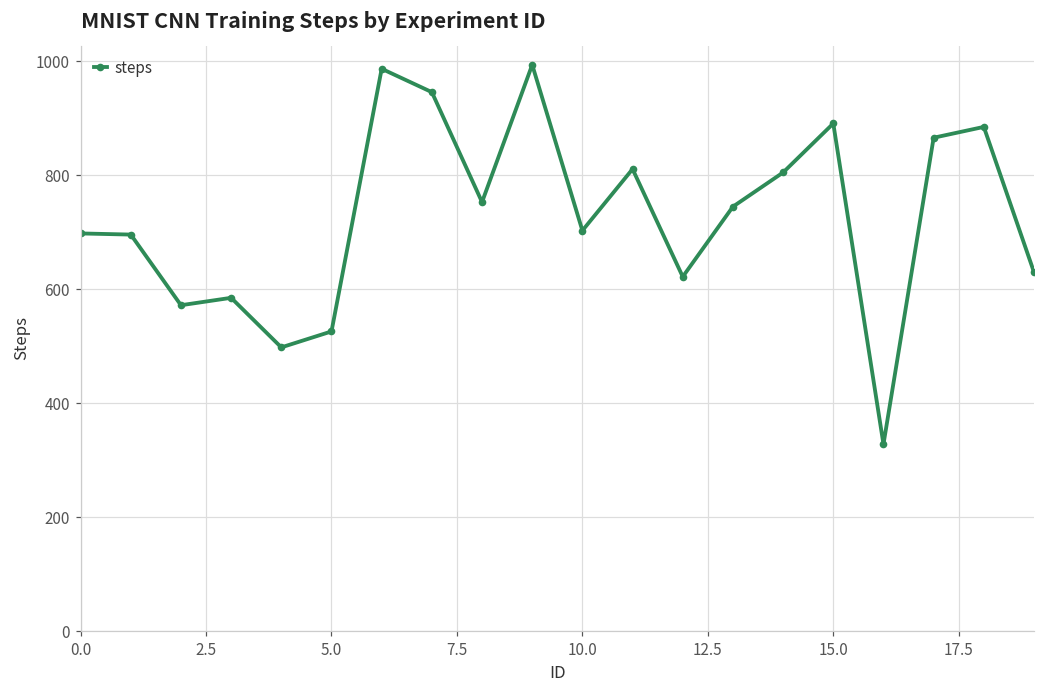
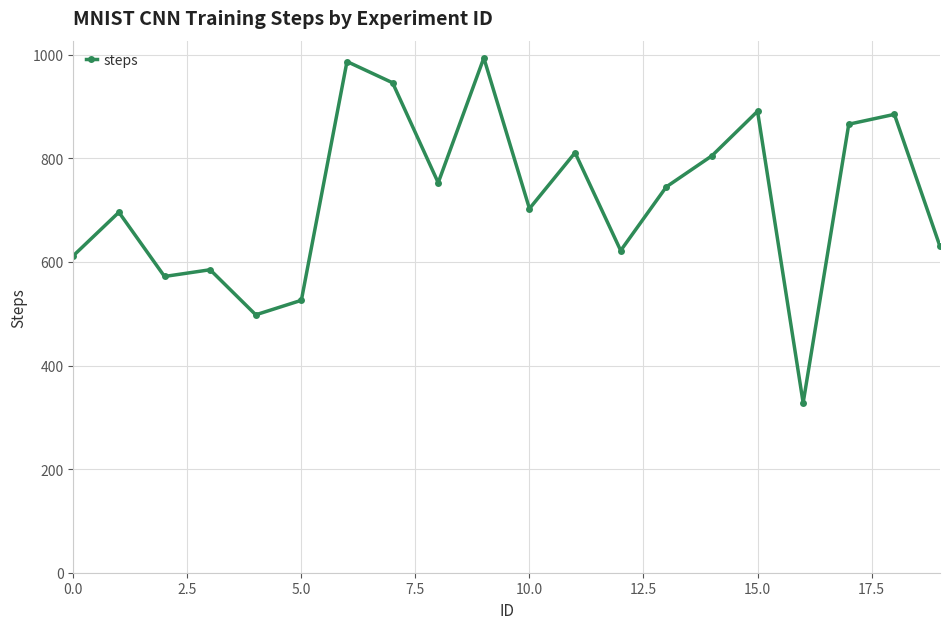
  {
-   "0.0": 700,
+   "0.0": 610,
    "5.0": 530,
    "10.0": 700,
    "15.0": 890
  }
